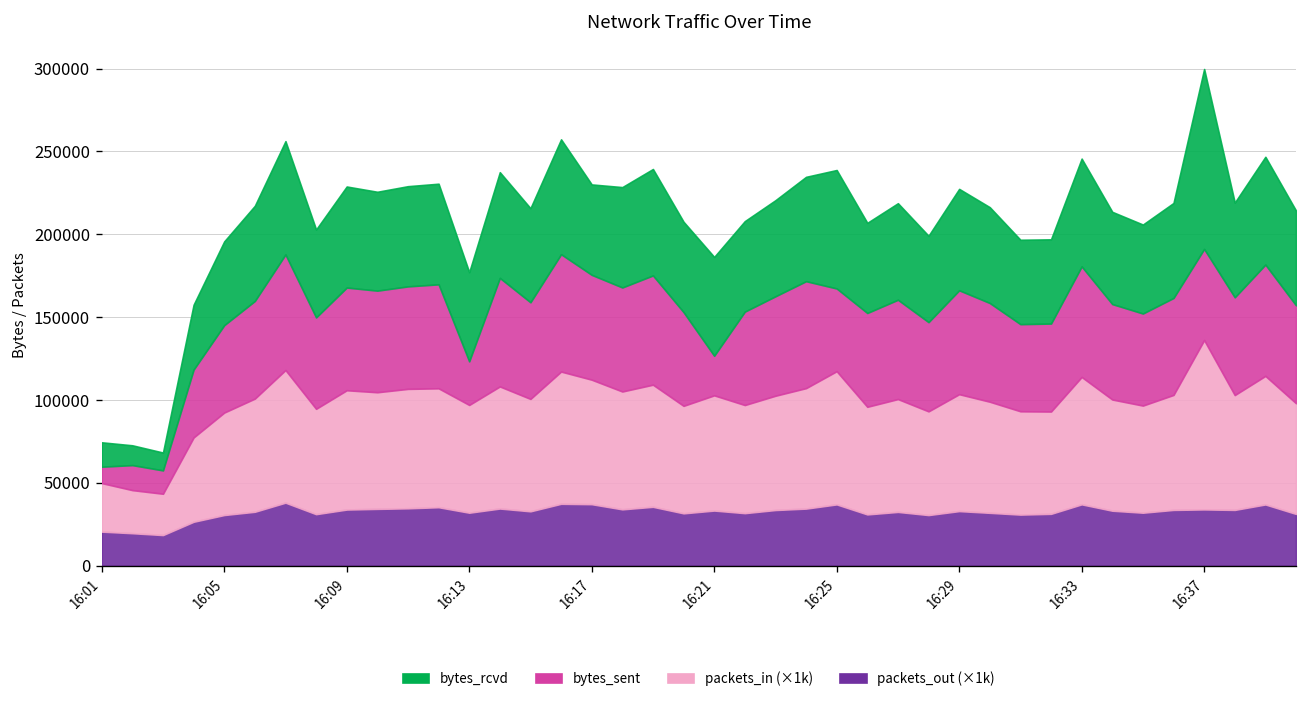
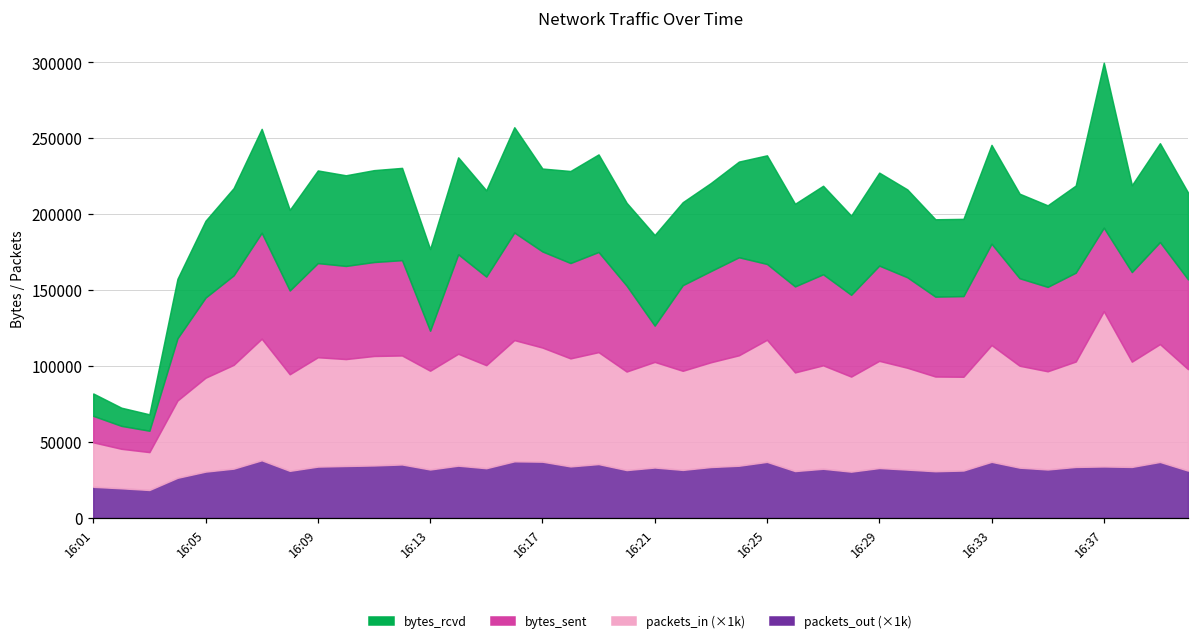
  {
    "bytes_sent": {
-     "16:01": 10000,
+     "16:01": 17000,
      "16:05": 53000,
      "16:09": 62000,
      "16:13": 26000,
      "16:17": 63000,
      "16:21": 24000,
      "16:25": 50000,
      "16:29": 63000,
      "16:33": 67000,
      "16:37": 55000
    },
    "bytes_rcvd": {
      "16:01": 15000,
      "16:05": 51000,
      "16:09": 61000,
      "16:13": 54000,
      "16:17": 55000,
      "16:21": 60000,
      "16:25": 71000,
      "16:29": 61000,
      "16:33": 65000,
      "16:37": 109000
    }
  }
